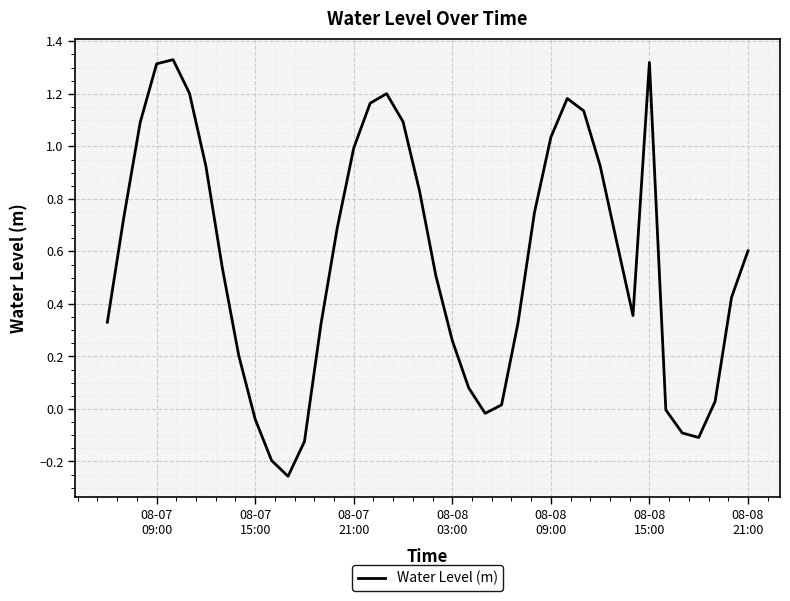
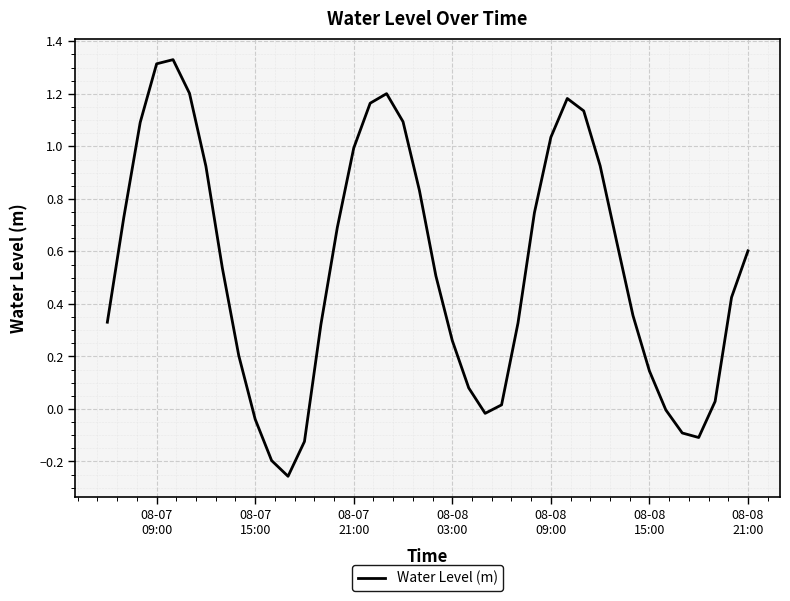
  {
    "08-07 09:00": 1.31,
    "08-07 15:00": -0.04,
    "08-07 21:00": 0.99,
    "08-08 03:00": 0.26,
    "08-08 09:00": 1.03,
-   "08-08 15:00": 1.32,
+   "08-08 15:00": 0.14,
    "08-08 21:00": 0.60
  }
